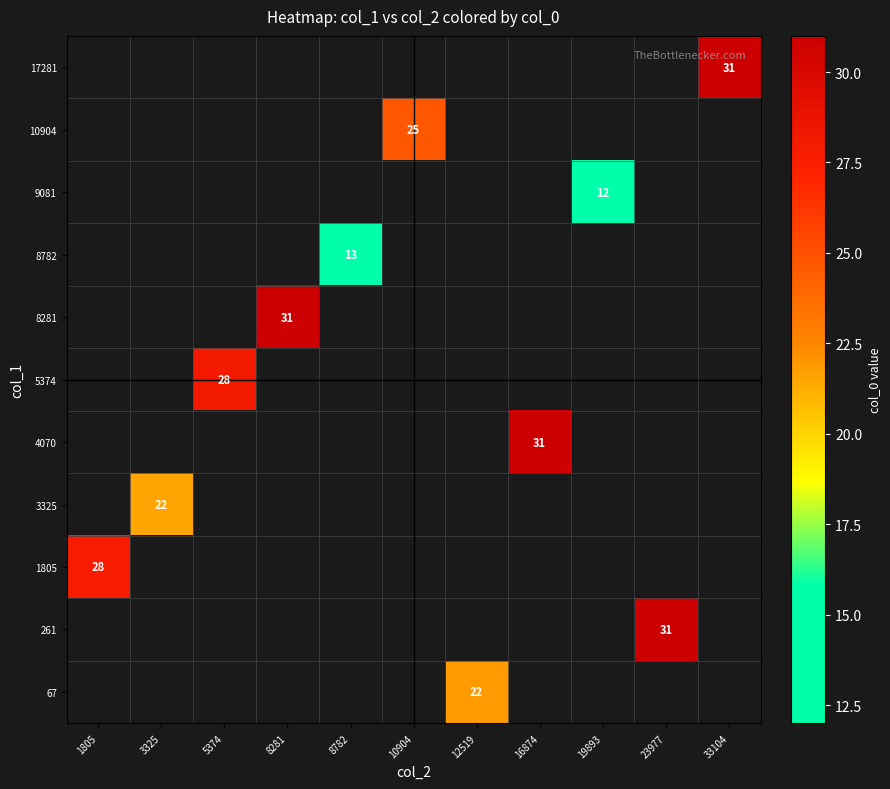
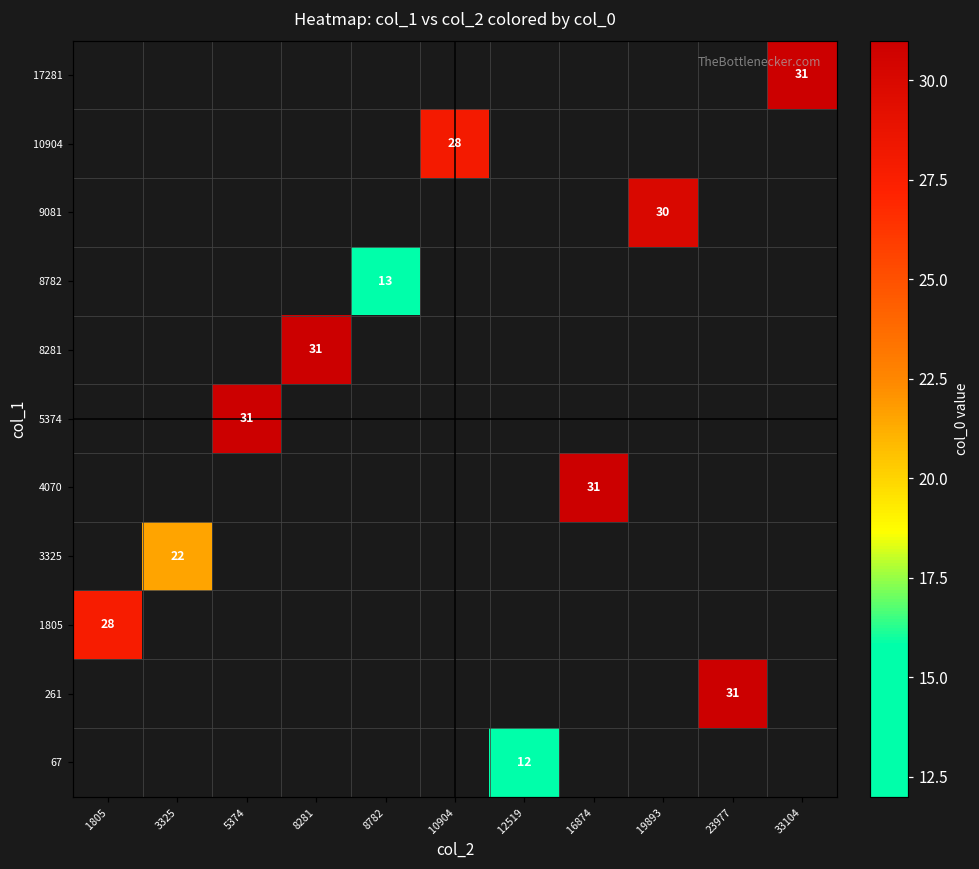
  {
    "17281": {
      "33104": 31
    },
    "10904": {
-     "10904": 25
+     "10904": 28
    },
    "9081": {
-     "19893": 12
+     "19893": 30
    },
    "8782": {
      "8782": 13
    },
    "8281": {
      "8281": 31
    },
    "5374": {
-     "5374": 28
+     "5374": 31
    },
    "4070": {
      "16874": 31
    },
    "3325": {
      "3325": 22
    },
    "1805": {
      "1805": 28
    },
    "261": {
      "23977": 31
    },
    "67": {
-     "12519": 22
+     "12519": 12
    }
  }
